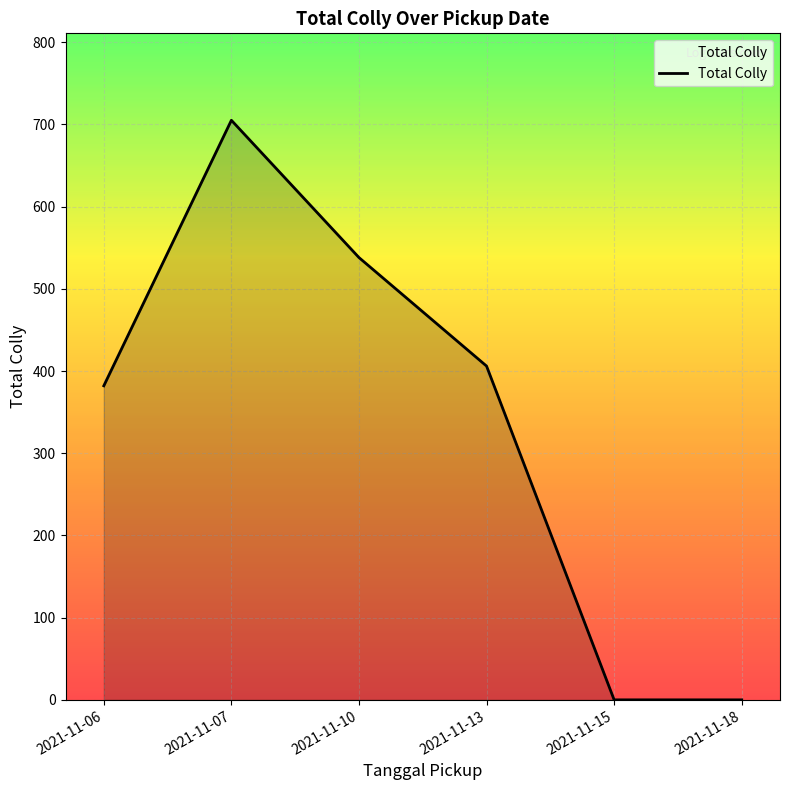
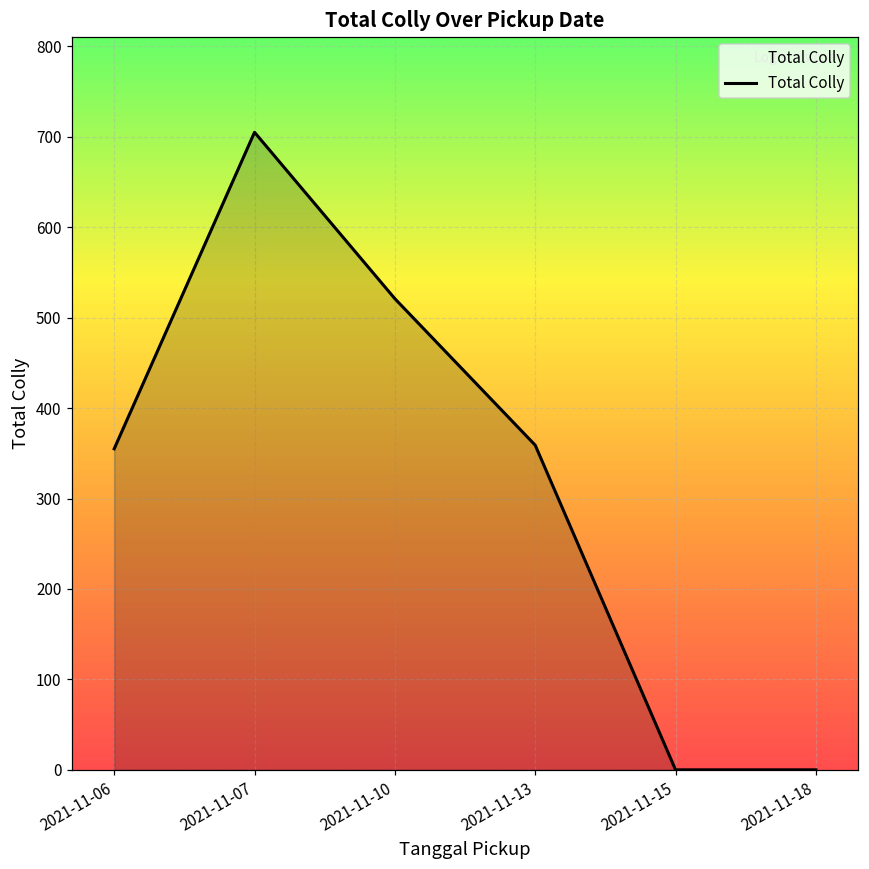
  {
-   "2021-11-06": 380,
+   "2021-11-06": 360,
    "2021-11-07": 710,
-   "2021-11-10": 540,
-   "2021-11-13": 410,
+   "2021-11-10": 520,
+   "2021-11-13": 360,
    "2021-11-15": 0,
    "2021-11-18": 0
  }
